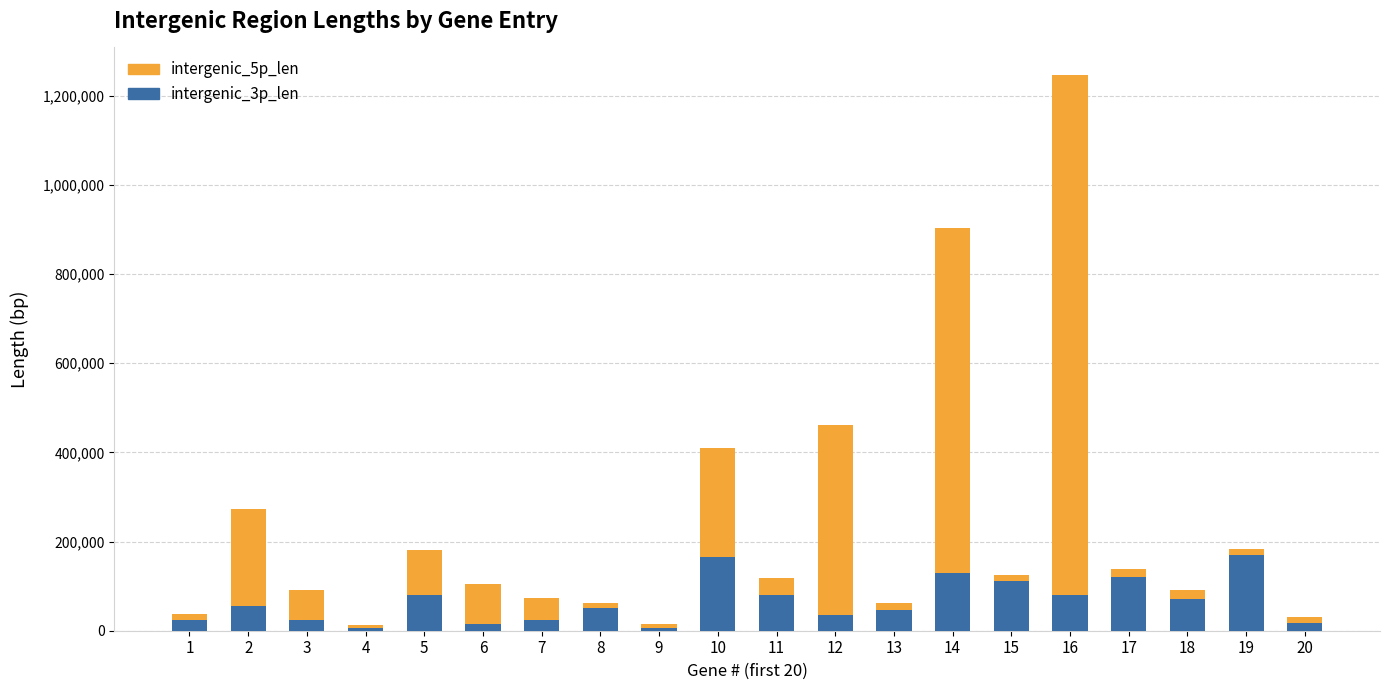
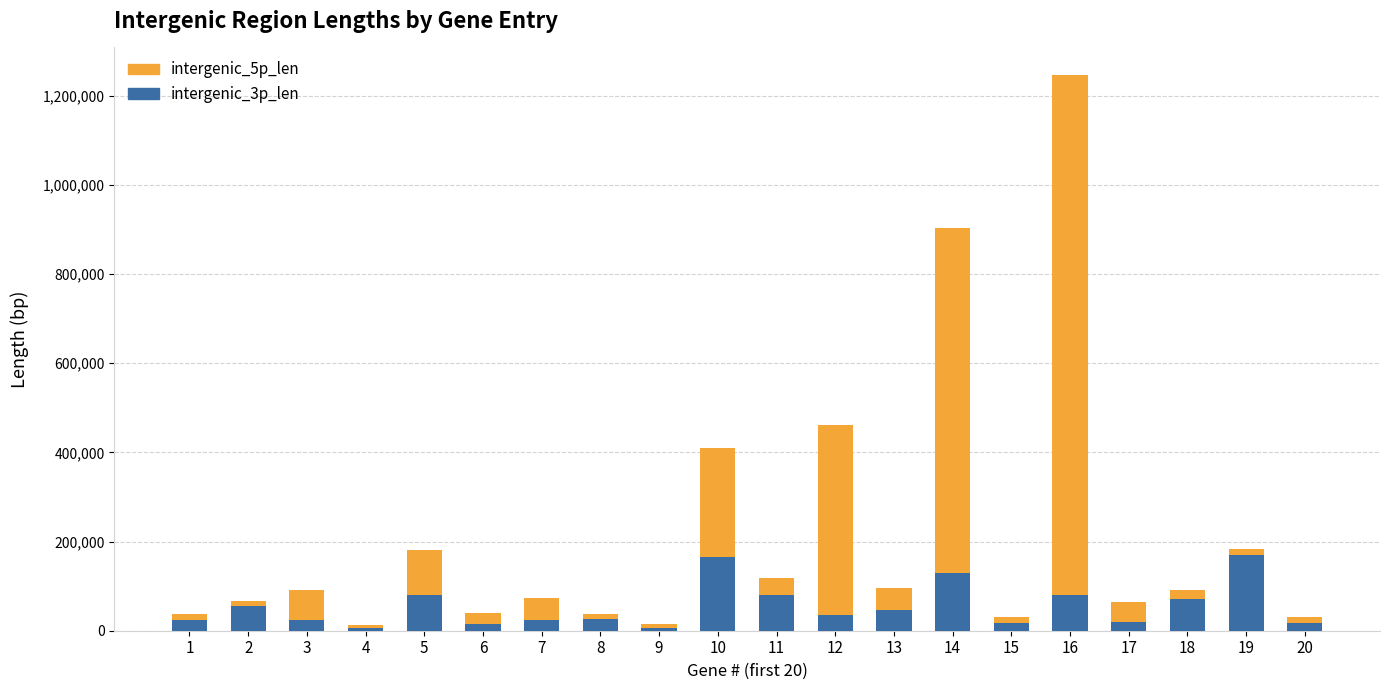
  {
    "intergenic_3p_len": {
      "1": "20,000",
      "2": "60,000",
      "3": "20,000",
      "4": "10,000",
      "5": "80,000",
      "6": "10,000",
      "7": "20,000",
-     "8": "50,000",
+     "8": "30,000",
      "9": "10,000",
      "10": "170,000",
      "11": "80,000",
      "12": "40,000",
      "13": "50,000",
      "14": "130,000",
-     "15": "110,000",
+     "15": "20,000",
      "16": "80,000",
-     "17": "120,000",
+     "17": "20,000",
      "18": "70,000",
      "19": "170,000",
      "20": "20,000"
    },
    "intergenic_5p_len": {
      "1": "20,000",
-     "2": "220,000",
+     "2": "10,000",
      "3": "70,000",
      "4": "10,000",
      "5": "100,000",
-     "6": "90,000",
+     "6": "30,000",
      "7": "50,000",
      "8": "10,000",
      "9": "10,000",
      "10": "240,000",
      "11": "40,000",
      "12": "430,000",
-     "13": "20,000",
+     "13": "50,000",
      "14": "770,000",
      "15": "10,000",
      "16": "1,170,000",
-     "17": "20,000",
+     "17": "40,000",
      "18": "20,000",
      "19": "10,000",
      "20": "10,000"
    }
  }
